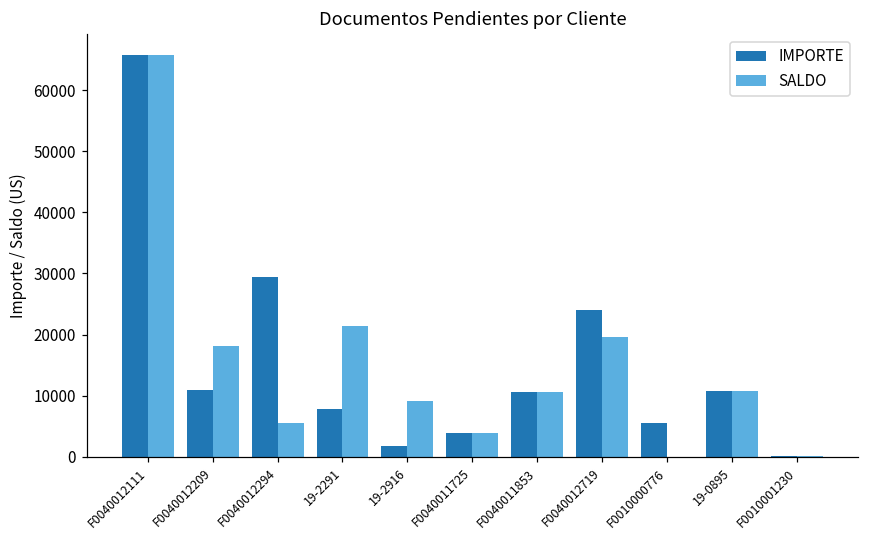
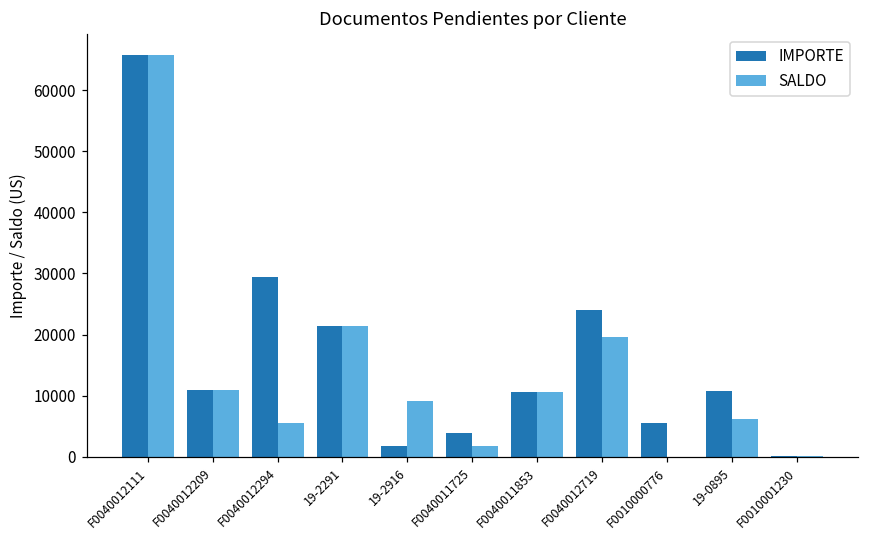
  {
    "IMPORTE": {
      "F0040012111": 66000,
      "F0040012209": 11000,
      "F0040012294": 29000,
-     "19-2291": 8000,
+     "19-2291": 21000,
      "19-2916": 2000,
      "F0040011725": 4000,
      "F0040011853": 11000,
      "F0040012719": 24000,
      "F0010000776": 6000,
      "19-0895": 11000
    },
    "SALDO": {
      "F0040012111": 66000,
-     "F0040012209": 18000,
+     "F0040012209": 11000,
      "F0040012294": 5000,
      "19-2291": 21000,
      "19-2916": 9000,
-     "F0040011725": 4000,
+     "F0040011725": 2000,
      "F0040011853": 11000,
      "F0040012719": 20000,
-     "19-0895": 11000
+     "19-0895": 6000
    }
  }
